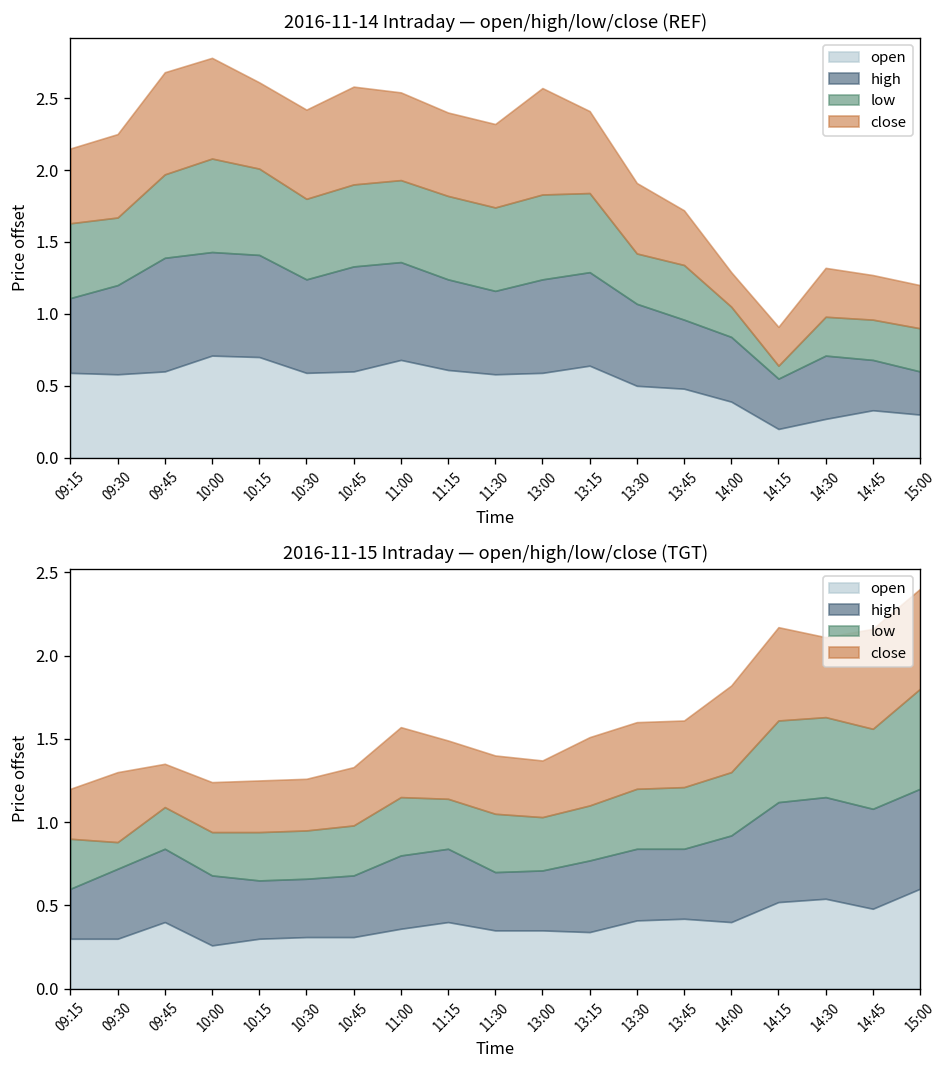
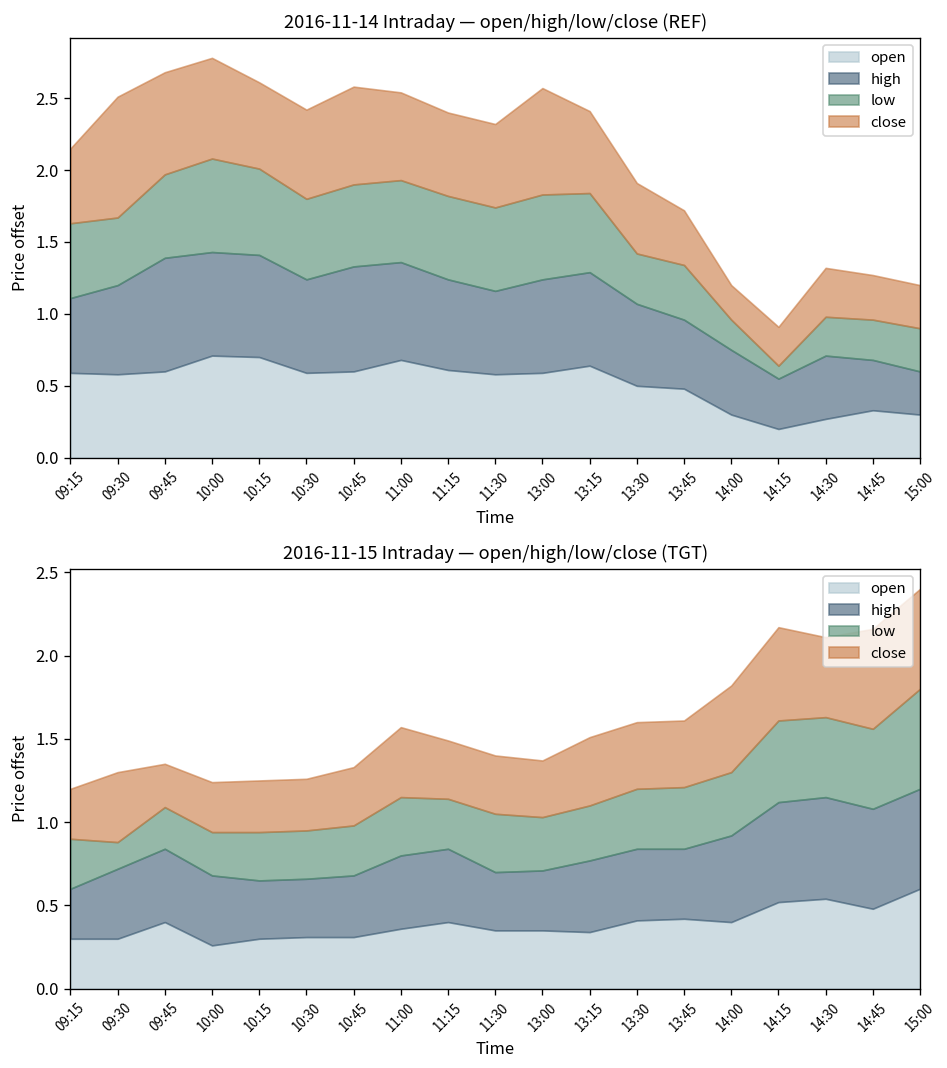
  {
    "2016-11-14 Intraday — open/high/low/close (REF)": {
      "open": {
        "09:15": 0.59,
        "09:30": 0.58,
        "09:45": 0.60,
        "10:00": 0.71,
        "10:15": 0.70,
        "10:30": 0.59,
        "10:45": 0.60,
        "11:00": 0.68,
        "11:15": 0.61,
        "11:30": 0.58,
        "13:00": 0.59,
        "13:15": 0.64,
        "13:30": 0.50,
        "13:45": 0.48,
-       "14:00": 0.39,
+       "14:00": 0.30,
        "14:15": 0.20,
        "14:30": 0.27,
        "14:45": 0.33,
        "15:00": 0.30
      },
      "close": {
        "09:15": 0.52,
-       "09:30": 0.58,
+       "09:30": 0.84,
        "09:45": 0.71,
        "10:00": 0.70,
        "10:15": 0.60,
        "10:30": 0.62,
        "10:45": 0.68,
        "11:00": 0.61,
        "11:15": 0.58,
        "11:30": 0.58,
        "13:00": 0.74,
        "13:15": 0.57,
        "13:30": 0.49,
        "13:45": 0.38,
        "14:00": 0.24,
        "14:15": 0.27,
        "14:30": 0.34,
        "14:45": 0.31,
        "15:00": 0.30
      }
    },
    "2016-11-15 Intraday — open/high/low/close (TGT)": {
      "open": {
        "09:15": 0.30,
        "09:30": 0.30,
        "09:45": 0.40,
        "10:00": 0.26,
        "10:15": 0.30,
        "10:30": 0.31,
        "10:45": 0.31,
        "11:00": 0.36,
        "11:15": 0.40,
        "11:30": 0.35,
        "13:00": 0.35,
        "13:15": 0.34,
        "13:30": 0.41,
        "13:45": 0.42,
        "14:00": 0.40,
        "14:15": 0.52,
        "14:30": 0.54,
        "14:45": 0.48,
        "15:00": 0.60
      },
      "close": {
        "09:15": 0.30,
        "09:30": 0.42,
        "09:45": 0.26,
        "10:00": 0.30,
        "10:15": 0.31,
        "10:30": 0.31,
        "10:45": 0.35,
        "11:00": 0.42,
        "11:15": 0.35,
        "11:30": 0.35,
        "13:00": 0.34,
        "13:15": 0.41,
        "13:30": 0.40,
        "13:45": 0.40,
        "14:00": 0.52,
        "14:15": 0.56,
        "15:00": 0.60
      }
    }
  }
